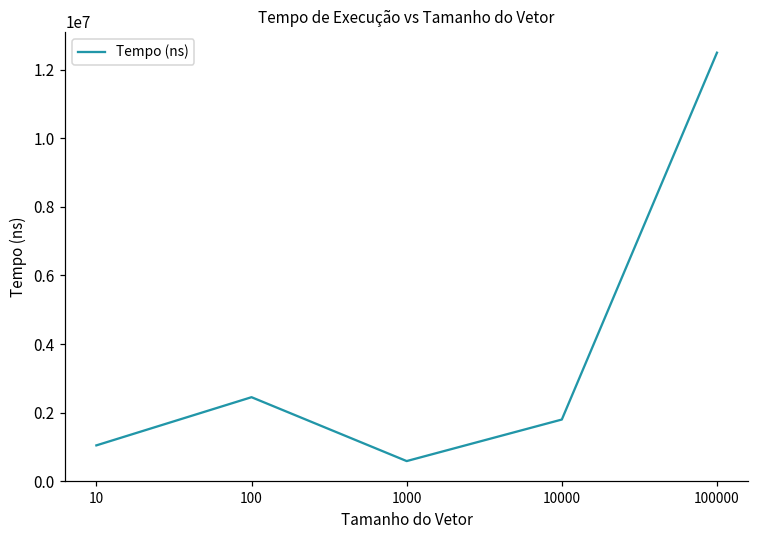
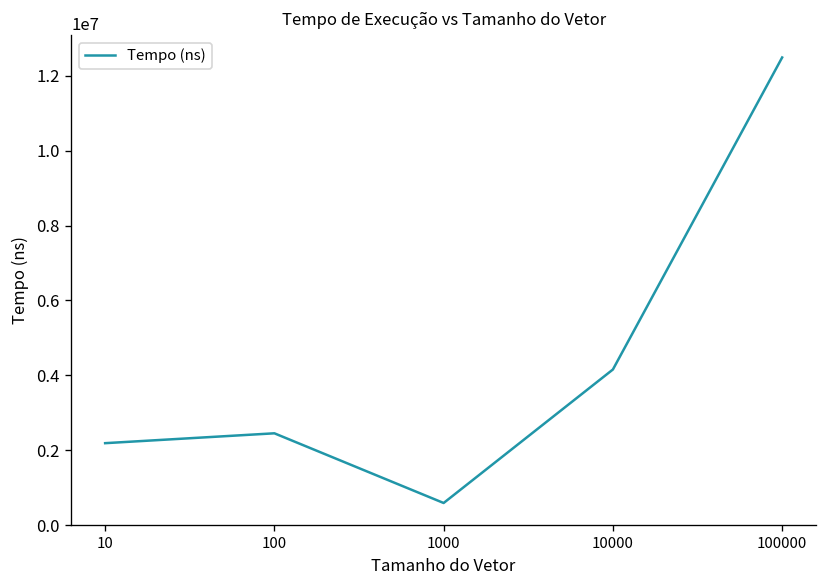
  {
-   "10": 1000000,
+   "10": 2200000,
    "100": 2500000,
    "1000": 600000,
-   "10000": 1800000,
+   "10000": 4200000,
    "100000": 12500000
  }
